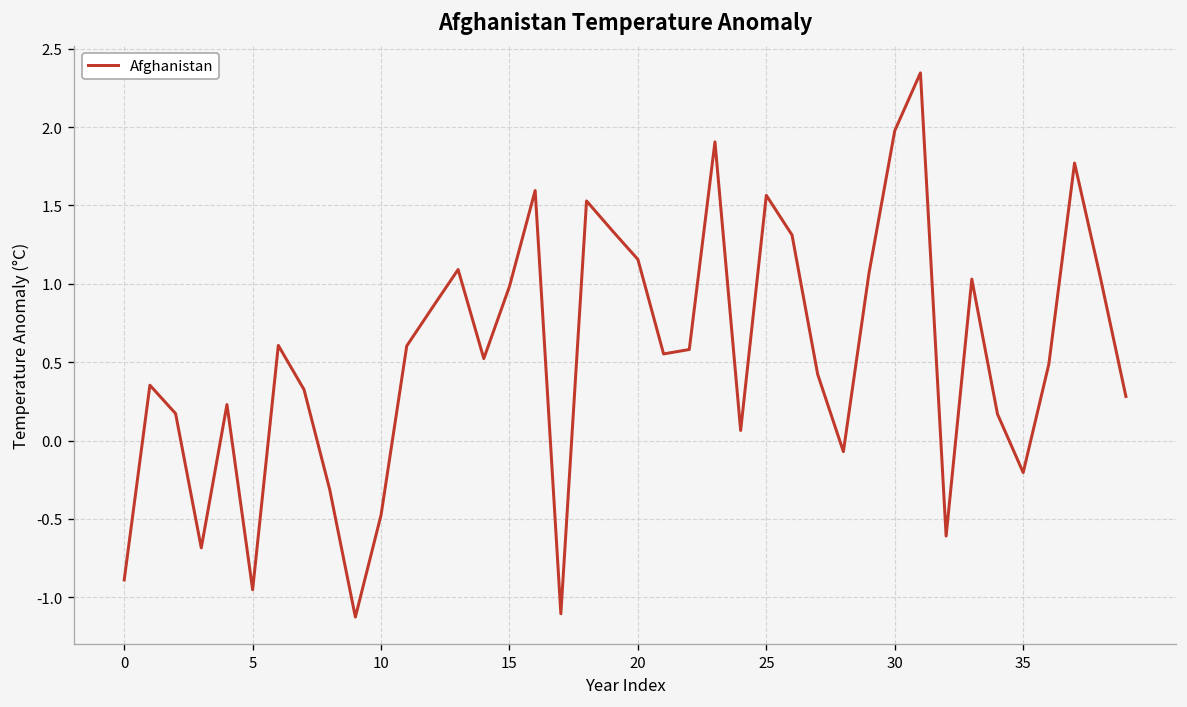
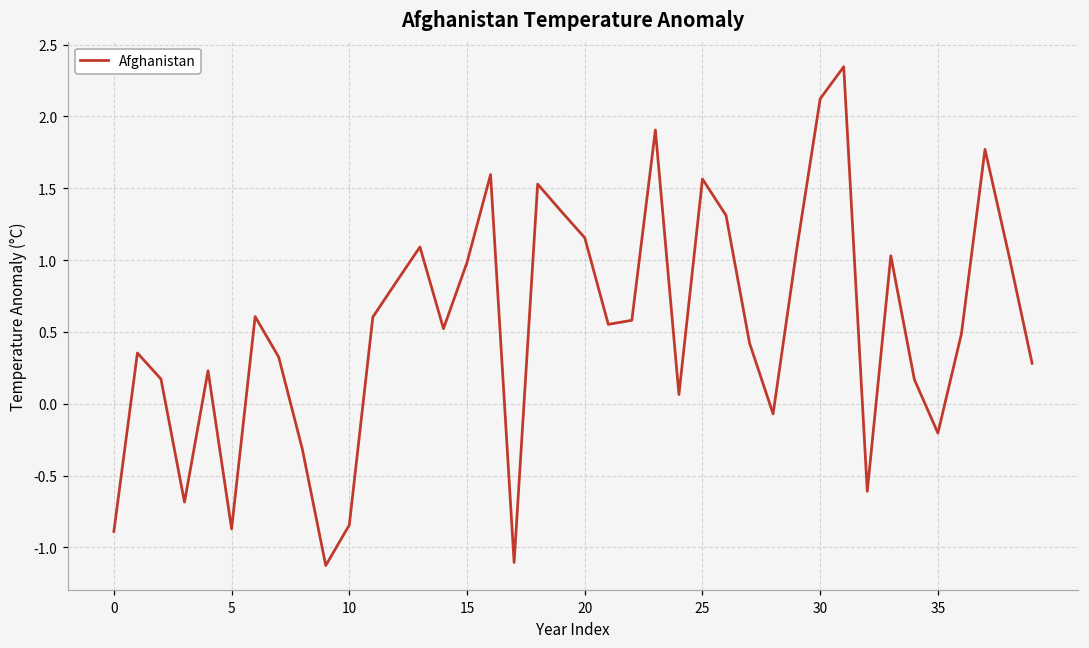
  {
    "0": -0.89,
-   "5": -0.95,
-   "10": -0.48,
+   "5": -0.87,
+   "10": -0.84,
    "15": 0.98,
    "20": 1.16,
    "25": 1.56,
-   "30": 1.98,
+   "30": 2.12,
    "35": -0.20
  }
